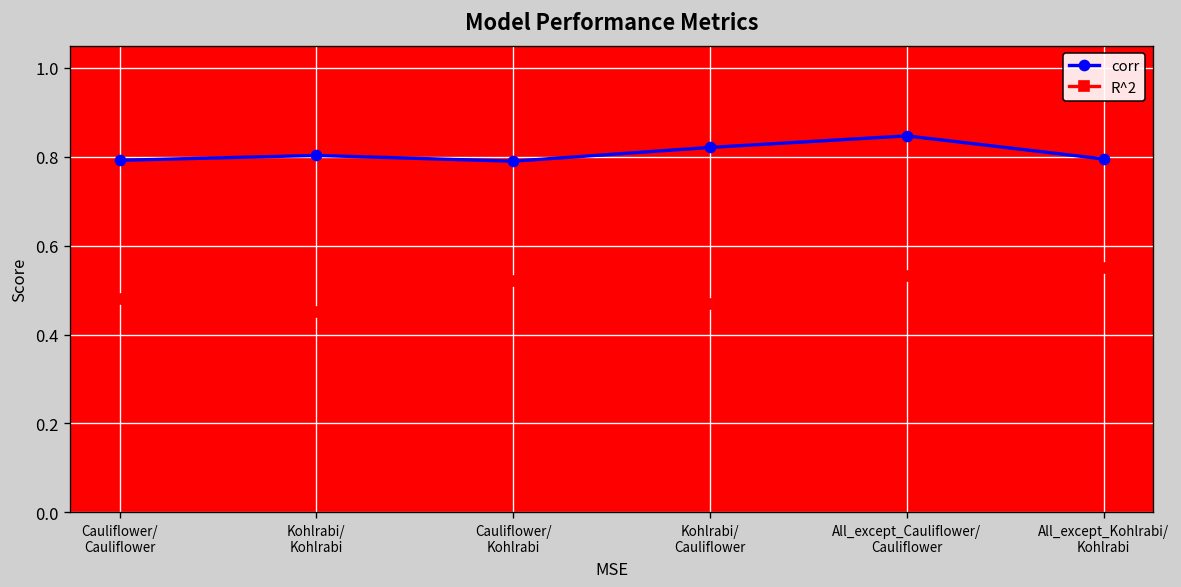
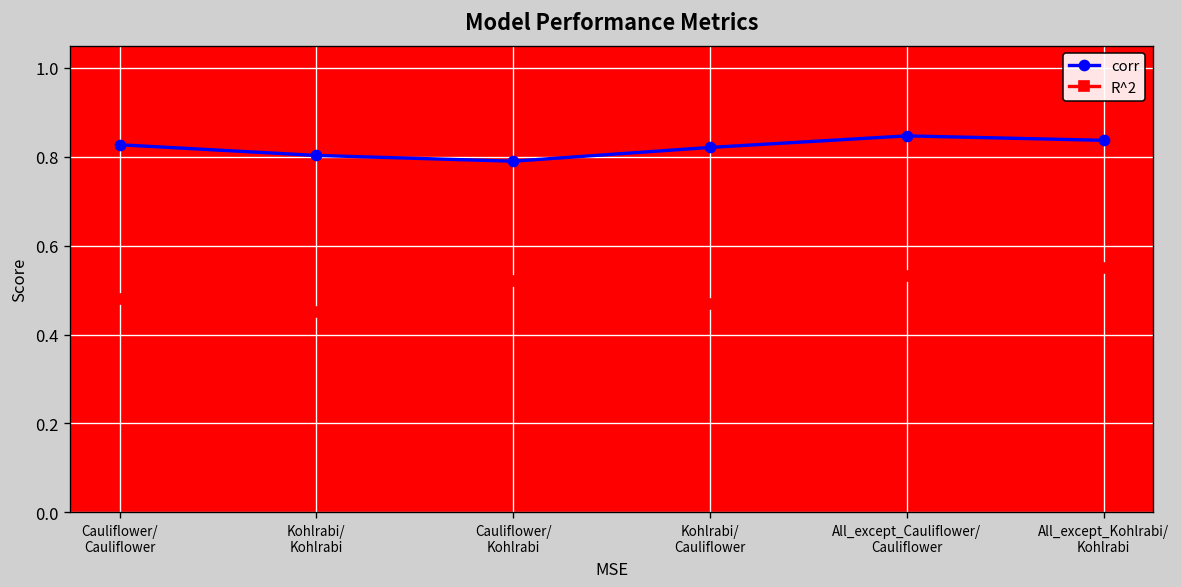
  {
    "corr": {
-     "Cauliflower/ Cauliflower": 0.79,
+     "Cauliflower/ Cauliflower": 0.83,
      "Kohlrabi/ Kohlrabi": 0.80,
      "Cauliflower/ Kohlrabi": 0.79,
      "Kohlrabi/ Cauliflower": 0.82,
      "All_except_Cauliflower/ Cauliflower": 0.85,
-     "All_except_Kohlrabi/ Kohlrabi": 0.80
+     "All_except_Kohlrabi/ Kohlrabi": 0.84
    },
    "R^2": {
      "Cauliflower/ Cauliflower": 0.48,
      "Kohlrabi/ Kohlrabi": 0.45,
      "Cauliflower/ Kohlrabi": 0.52,
      "Kohlrabi/ Cauliflower": 0.47,
      "All_except_Cauliflower/ Cauliflower": 0.53,
      "All_except_Kohlrabi/ Kohlrabi": 0.55
    }
  }
